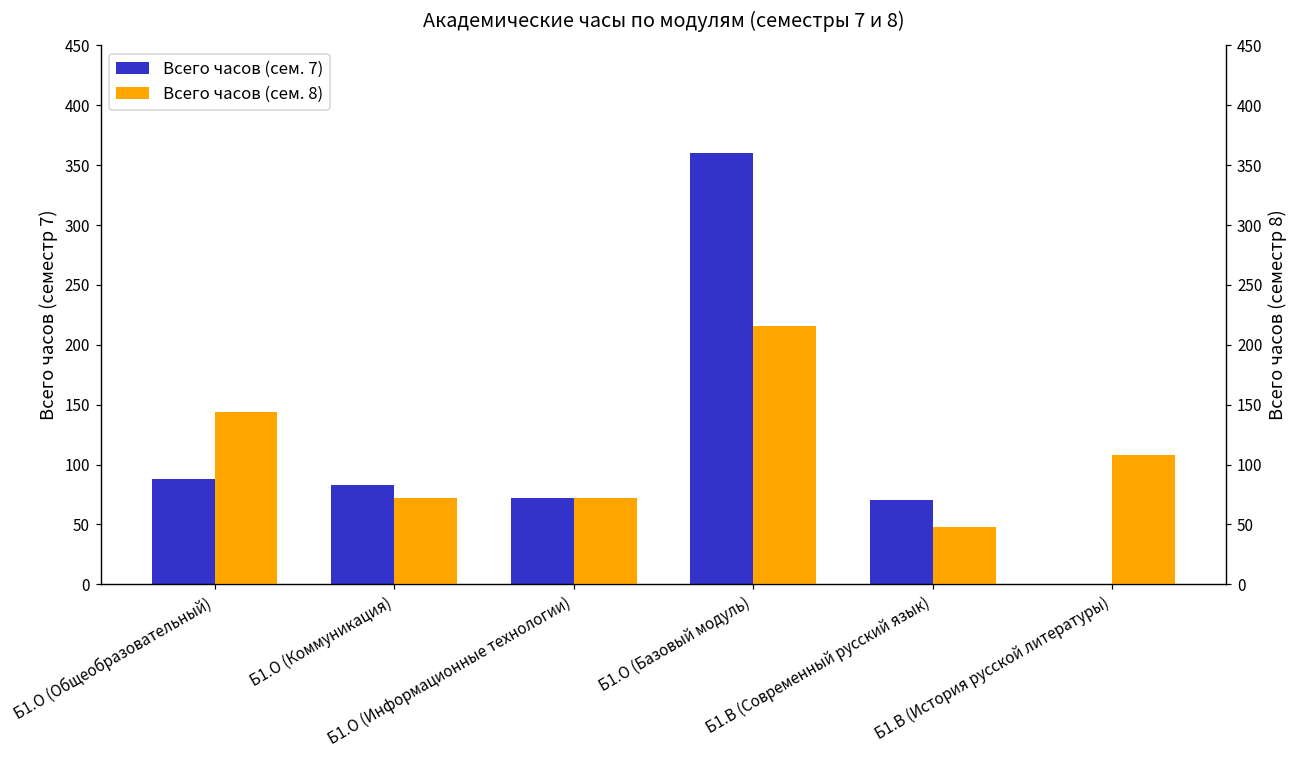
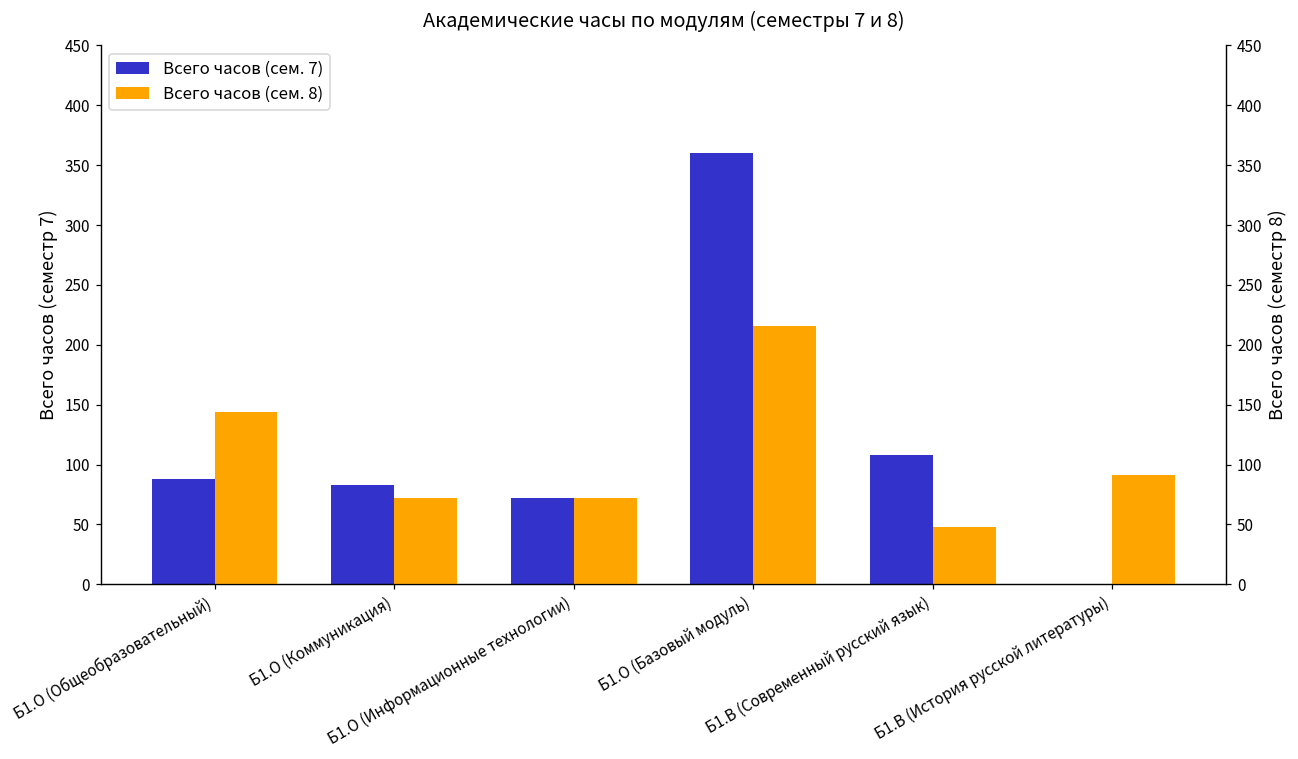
  {
    "Всего часов (сем. 7)": {
      "Б1.О (Общеобразовательный)": 88,
      "Б1.О (Коммуникация)": 83,
      "Б1.О (Информационные технологии)": 72,
      "Б1.О (Базовый модуль)": 360,
-     "Б1.В (Современный русский язык)": 70,
+     "Б1.В (Современный русский язык)": 108,
      "Б1.В (История русской литературы)": 0
    },
    "Всего часов (сем. 8)": {
      "Б1.О (Общеобразовательный)": 144,
      "Б1.О (Коммуникация)": 72,
      "Б1.О (Информационные технологии)": 72,
      "Б1.О (Базовый модуль)": 216,
      "Б1.В (Современный русский язык)": 48,
-     "Б1.В (История русской литературы)": 108
+     "Б1.В (История русской литературы)": 91
    }
  }
